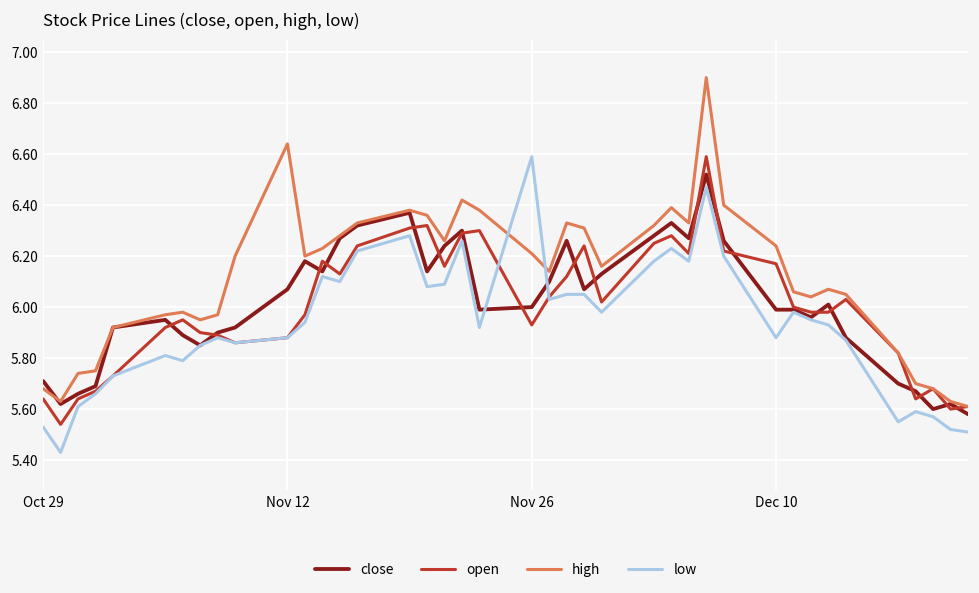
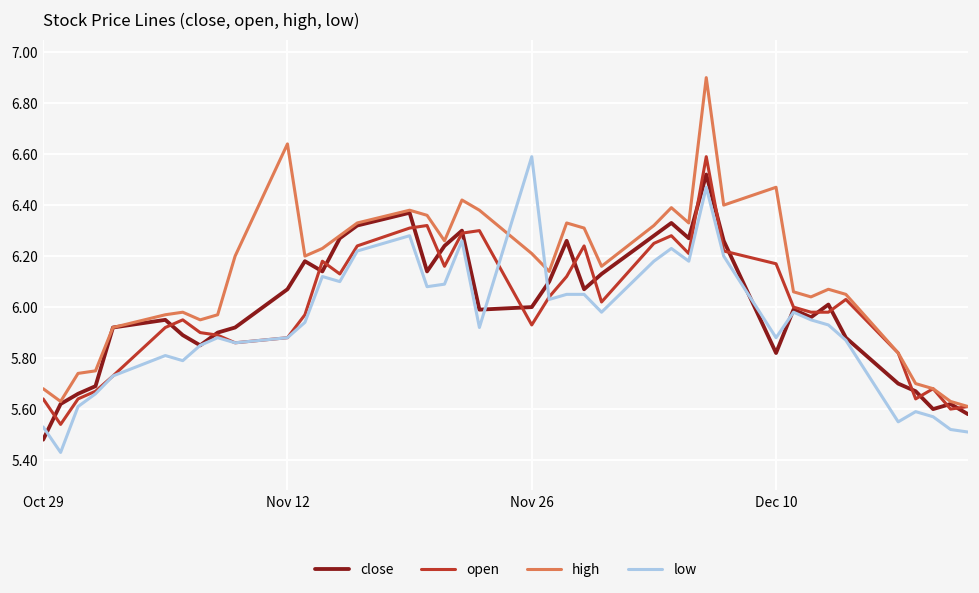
  {
    "close": {
-     "Oct 29": 5.71,
+     "Oct 29": 5.48,
      "Nov 12": 6.07,
      "Nov 26": 6.00,
-     "Dec 10": 5.99
+     "Dec 10": 5.82
    },
    "open": {
      "Oct 29": 5.64,
      "Nov 26": 5.93,
      "Dec 10": 6.17
    },
    "high": {
      "Oct 29": 5.68,
      "Nov 12": 6.64,
      "Nov 26": 6.21,
-     "Dec 10": 6.24
+     "Dec 10": 6.47
    },
    "low": {
      "Oct 29": 5.53,
      "Nov 26": 6.59,
      "Dec 10": 5.88
    }
  }
